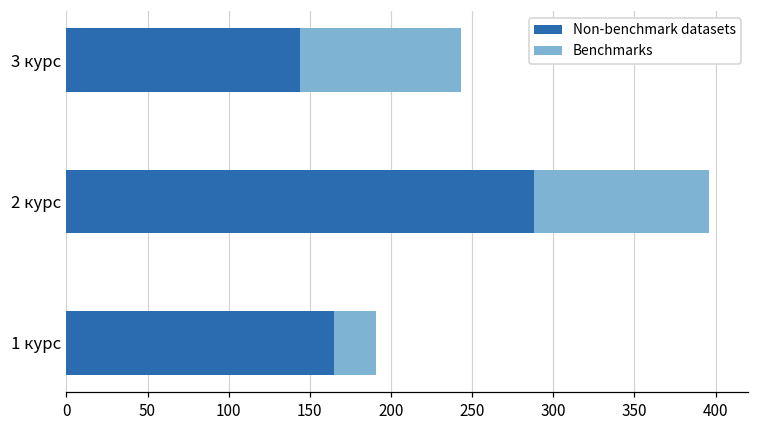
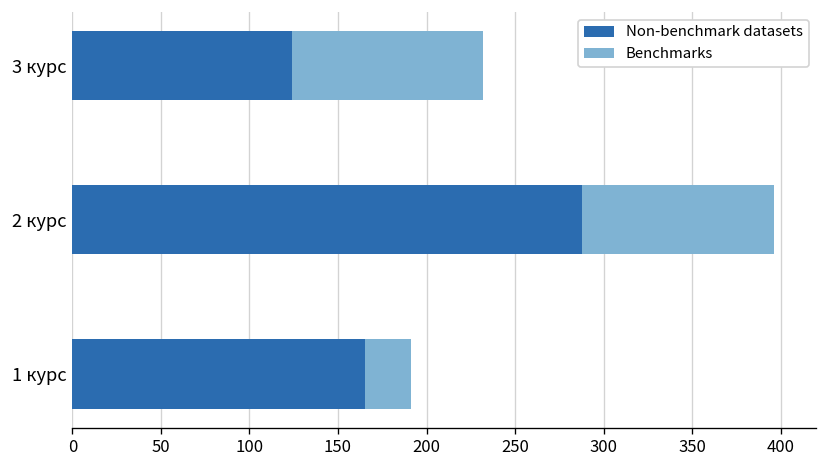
  {
    "Non-benchmark datasets": {
-     "3 курс": 144,
+     "3 курс": 124,
      "2 курс": 288,
      "1 курс": 165
    },
    "Benchmarks": {
-     "3 курс": 99,
+     "3 курс": 108,
      "2 курс": 108,
      "1 курс": 26
    }
  }
